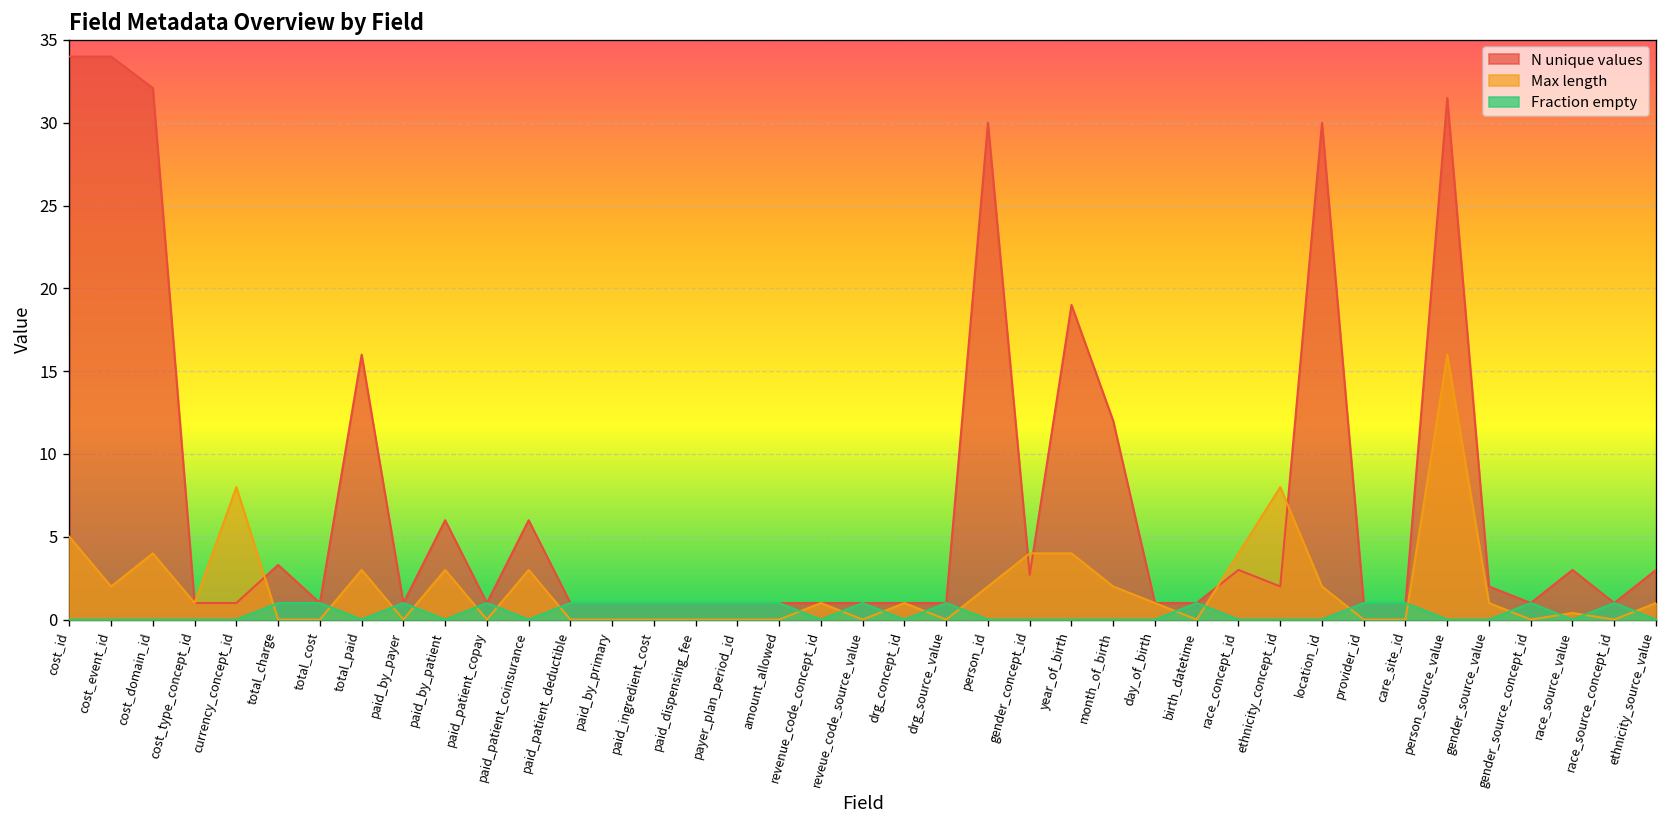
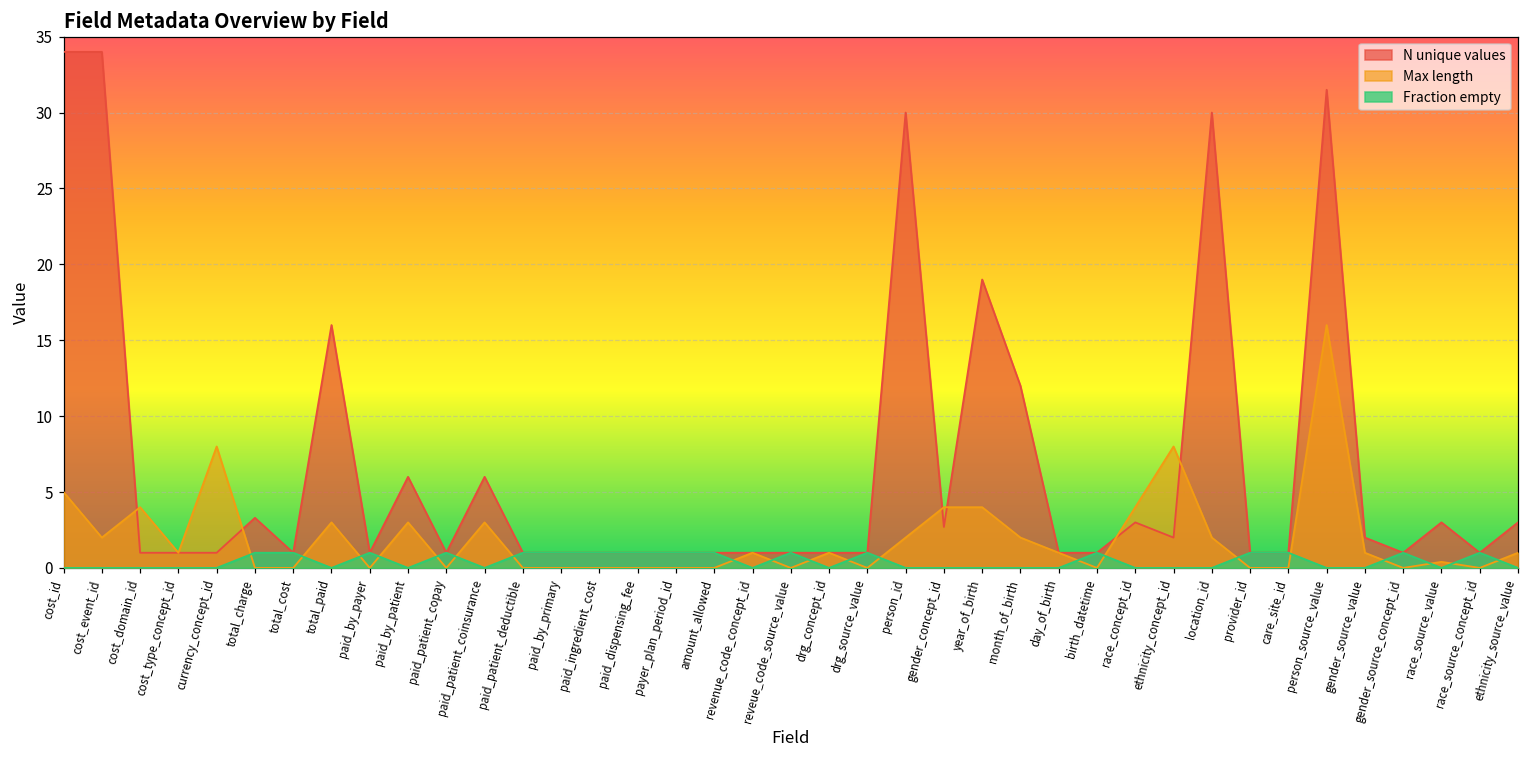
  {
    "N unique values": {
      "cost_id": 34.0,
      "cost_event_id": 34.0,
-     "cost_domain_id": 32.1,
+     "cost_domain_id": 1.0,
      "currency_concept_id": 1.0,
      "total_charge": 3.3,
      "total_paid": 16.0,
      "paid_by_patient": 6.0,
      "paid_patient_coinsurance": 6.0,
      "person_id": 30.0,
      "gender_concept_id": 2.7,
      "year_of_birth": 19.0,
      "month_of_birth": 12.0,
      "race_concept_id": 3.0,
      "ethnicity_concept_id": 2.0,
      "location_id": 30.0,
      "person_source_value": 31.5,
      "gender_source_value": 2.0,
      "race_source_value": 3.0,
      "ethnicity_source_value": 3.0
    },
    "Max length": {
      "cost_id": 5.0,
      "cost_event_id": 2.0,
      "cost_domain_id": 4.0,
      "currency_concept_id": 8.0,
      "total_charge": 0.0,
      "total_cost": 0.0,
      "total_paid": 3.0,
      "paid_by_payer": 0.0,
      "paid_by_patient": 3.0,
      "paid_patient_copay": 0.0,
      "paid_patient_coinsurance": 3.0,
      "paid_patient_deductible": 0.0,
      "paid_by_primary": 0.0,
      "paid_ingredient_cost": 0.0,
      "paid_dispensing_fee": 0.0,
      "payer_plan_period_id": 0.0,
      "amount_allowed": 0.0,
      "reveue_code_source_value": 0.0,
      "drg_source_value": 0.0,
      "person_id": 2.0,
      "gender_concept_id": 4.0,
      "year_of_birth": 4.0,
      "month_of_birth": 2.0,
      "birth_datetime": 0.0,
      "race_concept_id": 4.0,
      "ethnicity_concept_id": 8.0,
      "location_id": 2.0,
      "provider_id": 0.0,
      "care_site_id": 0.0,
      "person_source_value": 16.0,
      "gender_source_value": 1.0,
      "gender_source_concept_id": 0.0,
      "race_source_value": 0.4,
      "race_source_concept_id": 0.0,
      "ethnicity_source_value": 1.0
    },
    "Fraction empty": {
      "cost_id": 0.0,
      "cost_event_id": 0.0,
      "cost_domain_id": 0.0,
      "cost_type_concept_id": 0.0,
      "currency_concept_id": 0.0,
      "total_charge": 1.0,
      "total_paid": 0.0,
      "paid_by_patient": 0.0,
      "paid_patient_coinsurance": 0.0,
      "revenue_code_concept_id": 0.0,
      "drg_concept_id": 0.0,
      "person_id": 0.0,
      "gender_concept_id": 0.0,
      "year_of_birth": 0.0,
      "month_of_birth": 0.0,
      "day_of_birth": 0.0,
      "race_concept_id": 0.0,
      "ethnicity_concept_id": 0.0,
      "location_id": 0.0,
      "person_source_value": 0.0,
      "gender_source_value": 0.0,
      "race_source_value": 0.0,
      "ethnicity_source_value": 0.0
    }
  }
